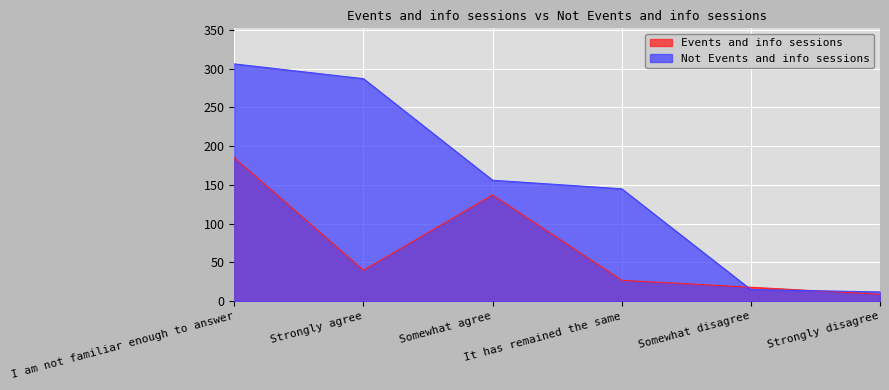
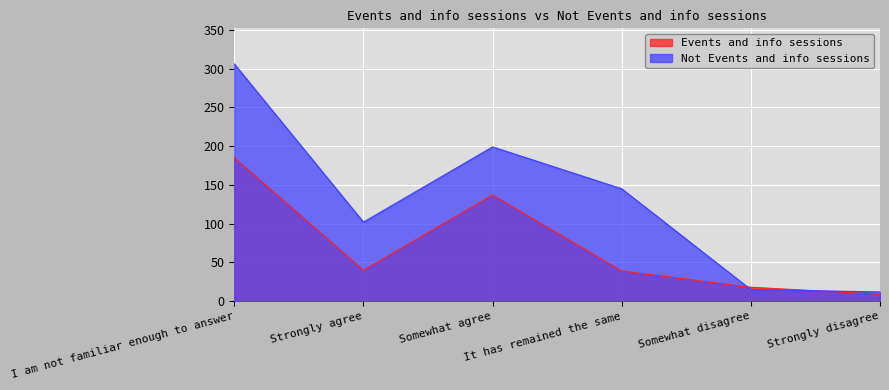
  {
    "Events and info sessions": {
      "I am not familiar enough to answer": 190,
      "Strongly agree": 40,
      "Somewhat agree": 140,
-     "It has remained the same": 30
+     "It has remained the same": 40
    },
    "Not Events and info sessions": {
      "I am not familiar enough to answer": 310,
-     "Strongly agree": 290,
-     "Somewhat agree": 160,
+     "Strongly agree": 100,
+     "Somewhat agree": 200,
      "It has remained the same": 150
    }
  }
